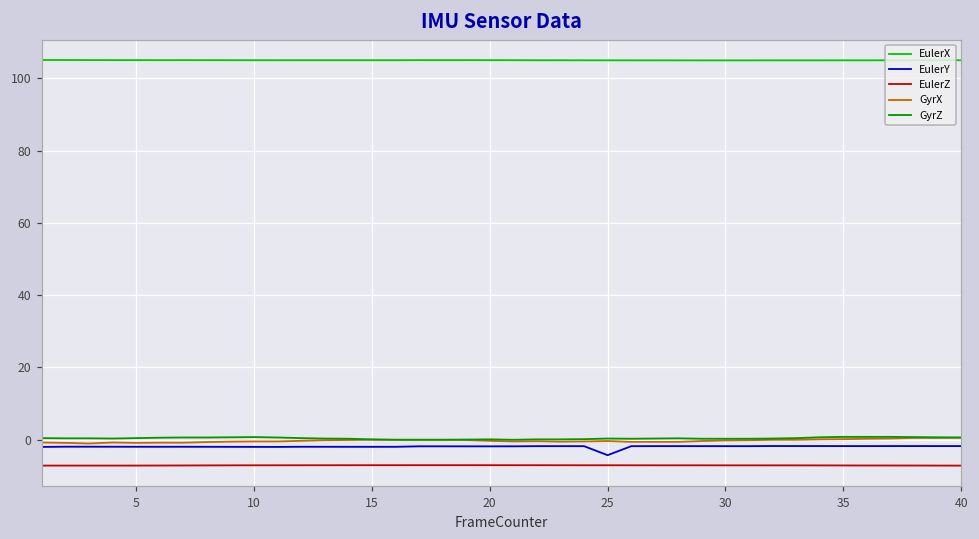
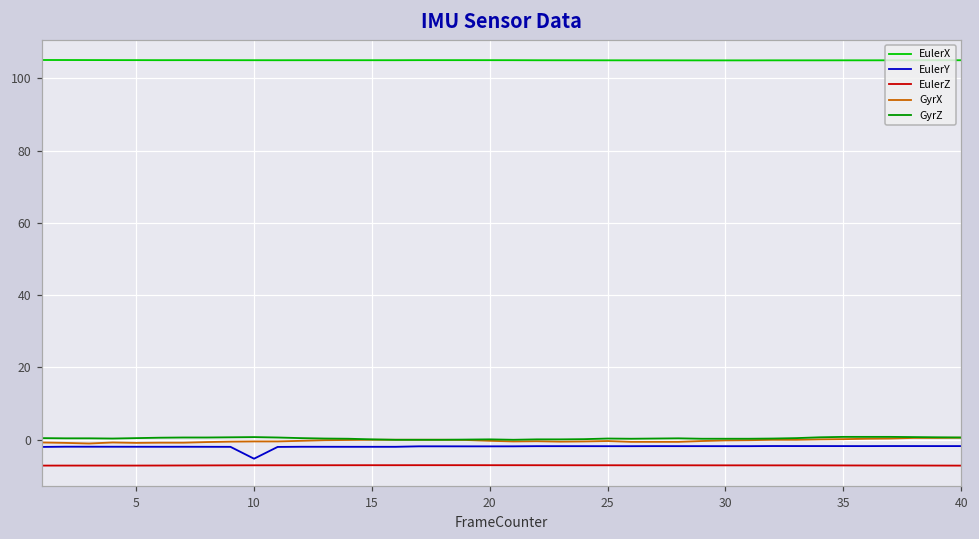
  {
    "EulerY": {
      "5": -2,
-     "10": -2,
+     "10": -5,
      "15": -2,
      "20": -2,
-     "25": -4,
+     "25": -2,
      "30": -2,
      "35": -2,
      "40": -2
    },
    "EulerZ": {
      "5": -7,
      "10": -7,
      "15": -7,
      "20": -7,
      "25": -7,
      "30": -7,
      "35": -7,
      "40": -7
    },
    "GyrX": {
      "5": -1,
      "10": 0
    }
  }
